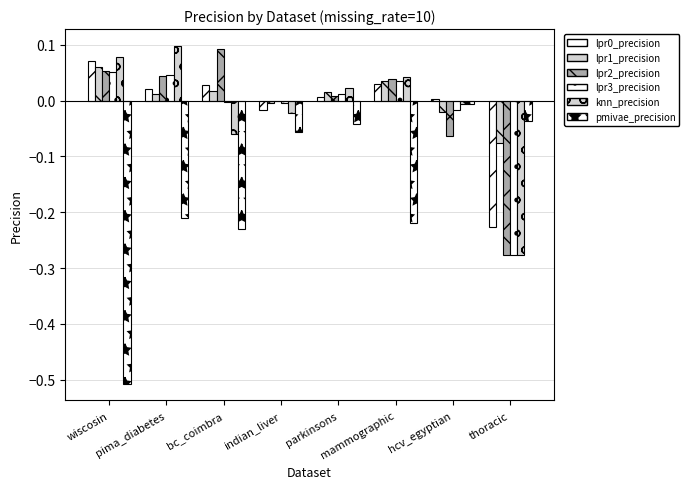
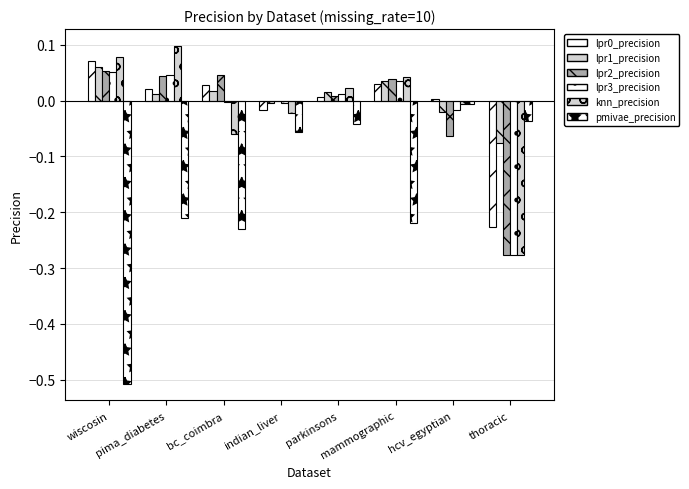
  {
    "lpr2_precision": {
      "wiscosin": 0.05,
      "pima_diabetes": 0.04,
-     "bc_coimbra": 0.09,
+     "bc_coimbra": 0.05,
      "parkinsons": 0.01,
      "mammographic": 0.04,
      "hcv_egyptian": -0.06,
      "thoracic": -0.28
    }
  }
